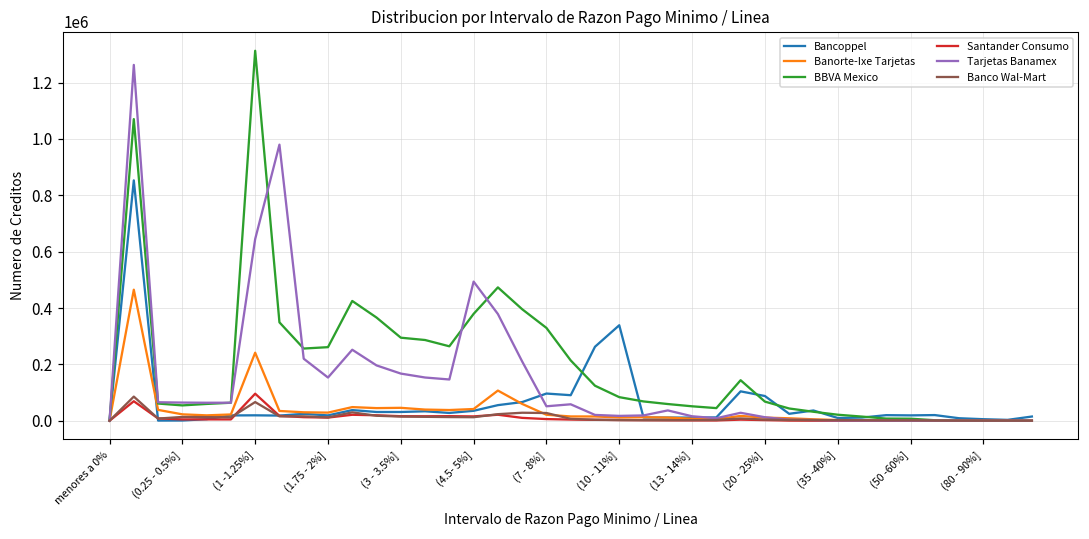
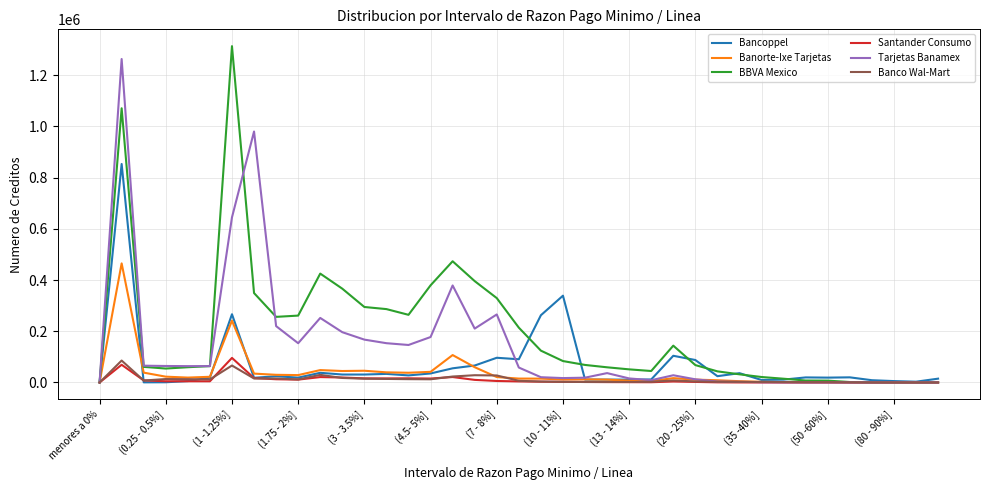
  {
    "Bancoppel": {
-     "(1 -1.25%]": 20000,
+     "(1 -1.25%]": 270000,
      "(3 - 3.5%]": 30000,
      "(7 - 8%]": 100000,
      "(10 - 11%]": 340000,
      "(20 - 25%]": 90000,
      "(50 -60%]": 20000
    },
    "Banorte-Ixe Tarjetas": {
      "(1 -1.25%]": 240000,
      "(3 - 3.5%]": 50000
    },
    "BBVA Mexico": {
      "(1 -1.25%]": 1310000,
      "(1.75 - 2%]": 260000,
      "(3 - 3.5%]": 290000,
      "(4.5- 5%]": 380000,
      "(7 - 8%]": 330000,
      "(10 - 11%]": 80000,
      "(13 - 14%]": 50000,
      "(20 - 25%]": 70000,
      "(35 -40%]": 20000
    },
    "Santander Consumo": {
      "(1 -1.25%]": 100000,
      "(7 - 8%]": 10000
    },
    "Tarjetas Banamex": {
      "(1 -1.25%]": 640000,
      "(1.75 - 2%]": 150000,
      "(3 - 3.5%]": 170000,
-     "(4.5- 5%]": 490000,
-     "(7 - 8%]": 50000
+     "(4.5- 5%]": 180000,
+     "(7 - 8%]": 270000
    },
    "Banco Wal-Mart": {
      "(1 -1.25%]": 70000
    }
  }
